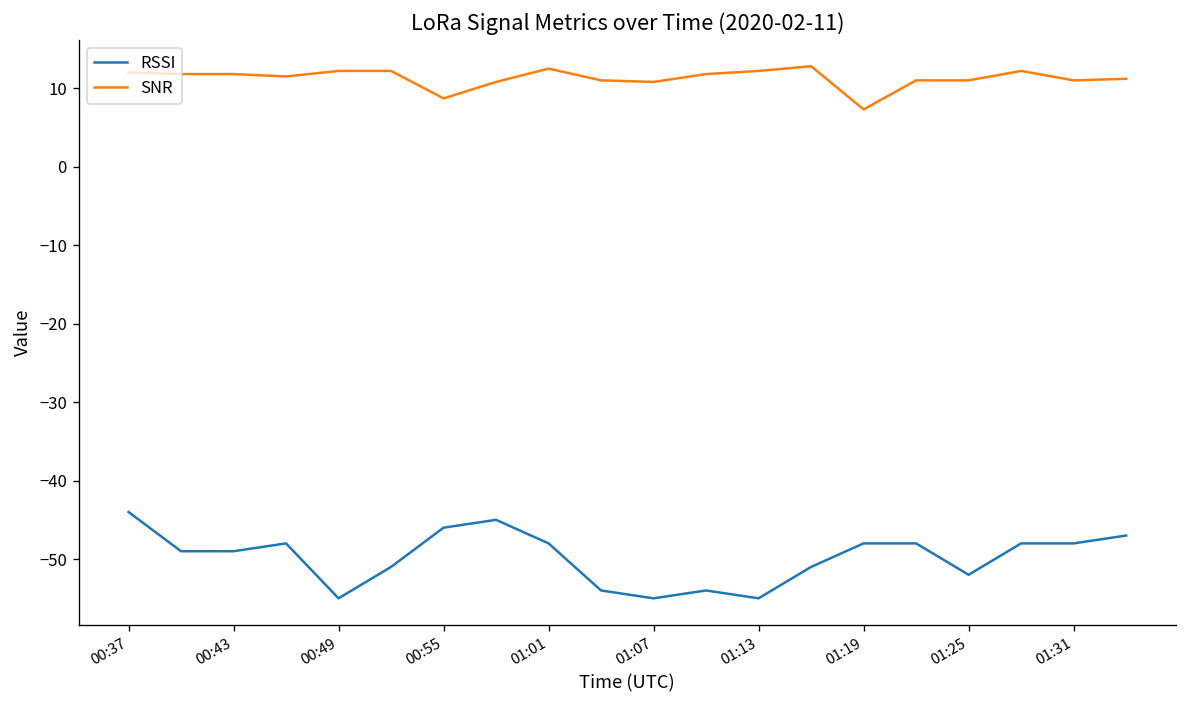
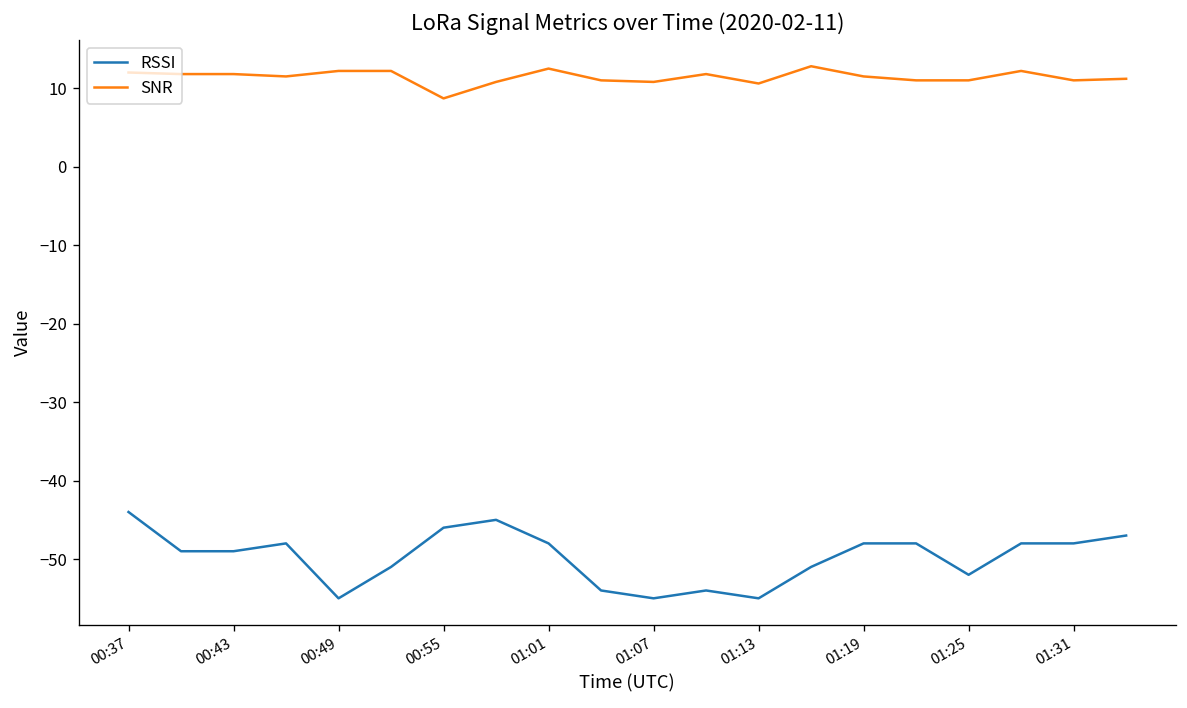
  {
    "RSSI": {
      "00:37": -44,
      "00:43": -49,
      "00:49": -55,
      "00:55": -46,
      "01:01": -48,
      "01:07": -55,
      "01:13": -55,
      "01:19": -48,
      "01:25": -52,
      "01:31": -48
    },
    "SNR": {
      "00:43": 12,
      "00:49": 12,
      "00:55": 9,
      "01:01": 13,
      "01:07": 11,
-     "01:13": 12,
-     "01:19": 7,
+     "01:13": 11,
+     "01:19": 12,
      "01:25": 11,
      "01:31": 11
    }
  }
